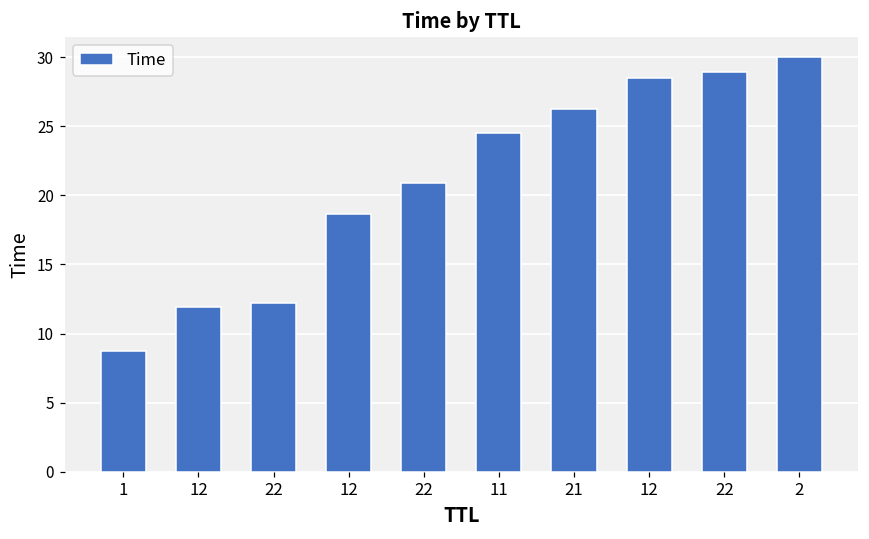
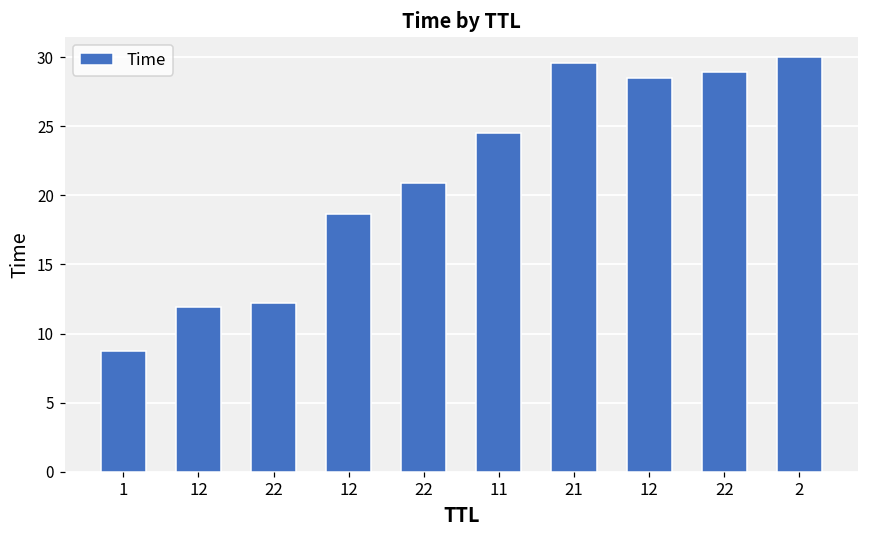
  {
    "1": 8.7,
    "11": 24.5,
-   "21": 26.3,
+   "21": 29.6,
    "2": 30.0
  }
